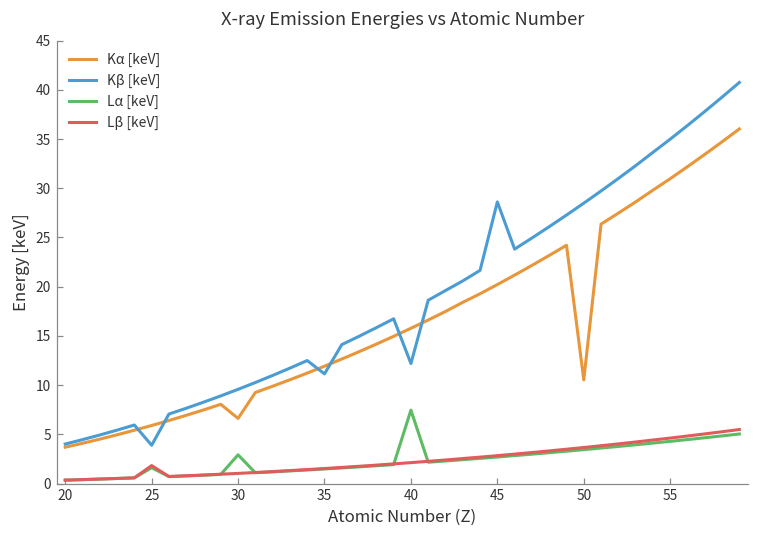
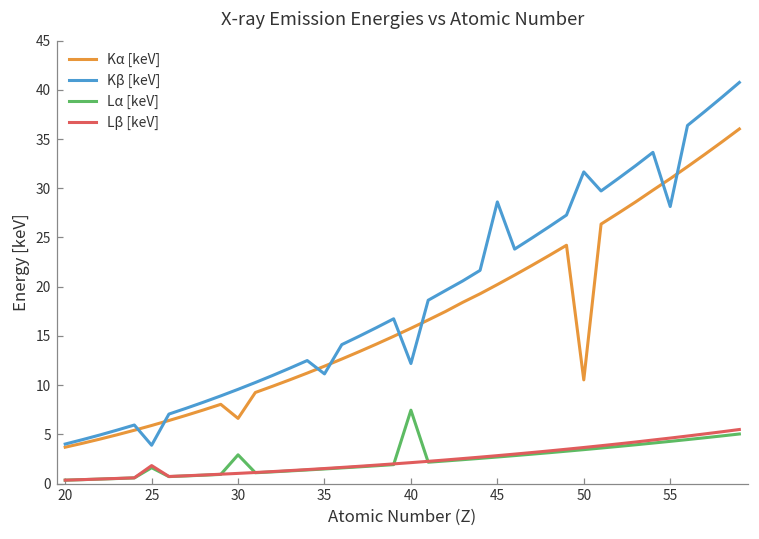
  {
    "Kα [keV]": {
      "20": 4,
      "25": 6,
      "30": 7,
      "35": 12,
      "40": 16,
      "45": 20,
      "50": 11,
      "55": 31
    },
    "Kβ [keV]": {
      "20": 4,
      "25": 4,
      "30": 10,
      "35": 11,
      "40": 12,
      "45": 29,
-     "50": 28,
-     "55": 35
+     "50": 32,
+     "55": 28
    },
    "Lα [keV]": {
      "30": 3,
      "40": 7,
      "55": 4
    },
    "Lβ [keV]": {
      "30": 1,
      "40": 2,
      "55": 5
    }
  }
